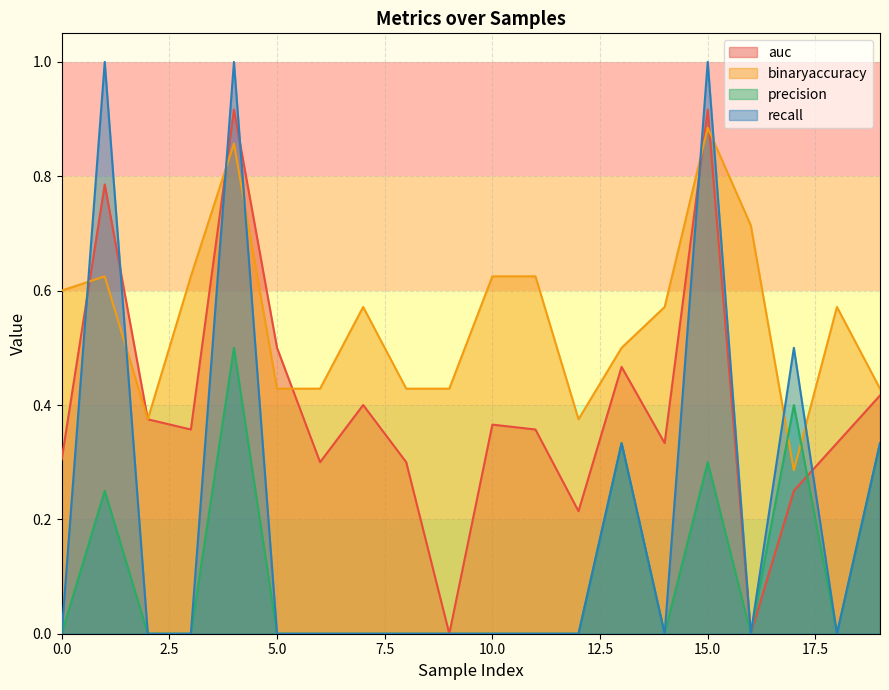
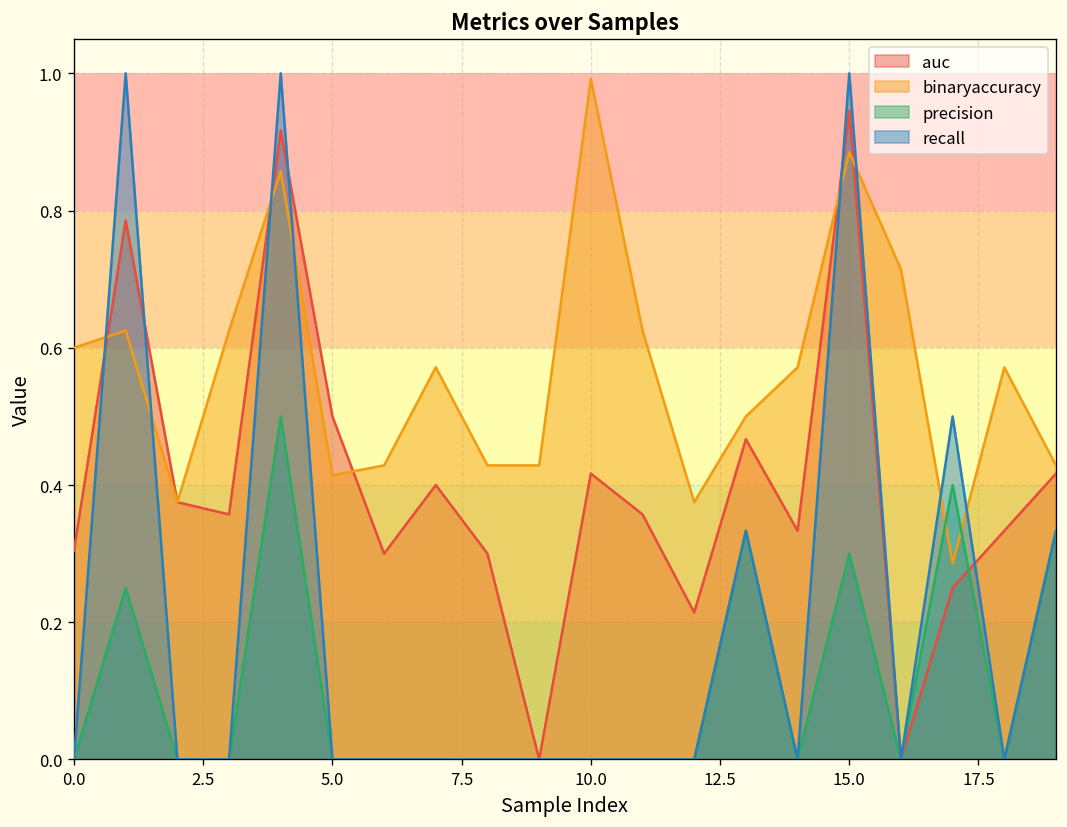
  {
    "auc": {
      "0.0": 0.30,
      "5.0": 0.50,
-     "10.0": 0.37,
-     "15.0": 0.92
+     "10.0": 0.42,
+     "15.0": 0.95
    },
    "binaryaccuracy": {
      "0.0": 0.60,
-     "5.0": 0.43,
-     "10.0": 0.63,
+     "5.0": 0.41,
+     "10.0": 0.99,
      "15.0": 0.89
    },
    "precision": {
      "15.0": 0.30
    },
    "recall": {
      "15.0": 1.00
    }
  }
